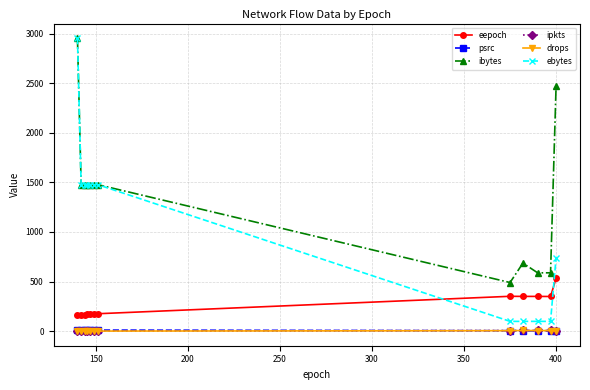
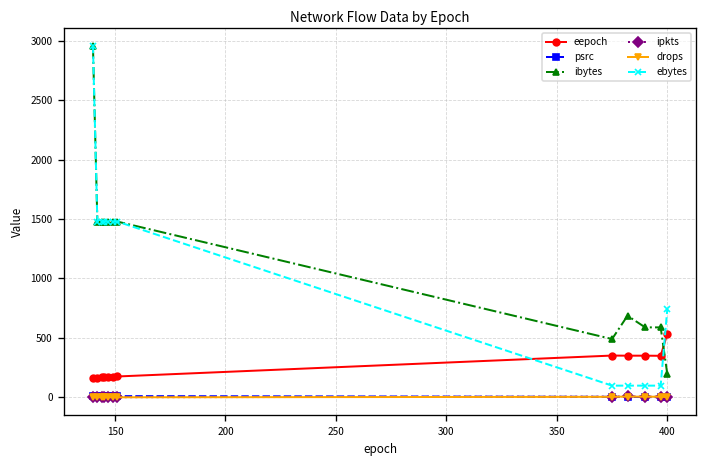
  {
    "eepoch": {
      "400": 500
    },
    "ibytes": {
-     "400": 2500
+     "400": 200
    },
    "ebytes": {
      "400": 700
    }
  }
